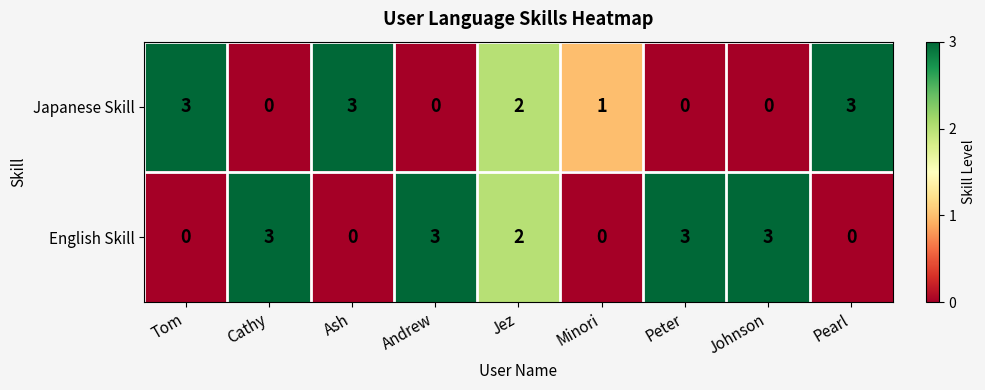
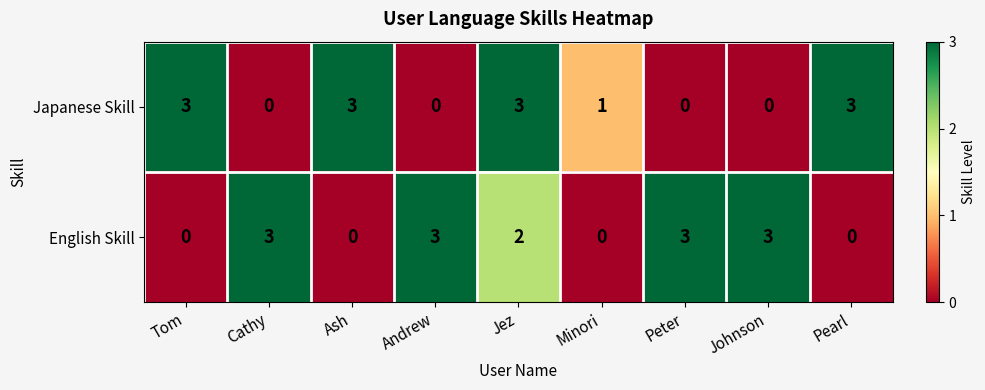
  {
    "Japanese Skill": {
      "Tom": 3,
      "Cathy": 0,
      "Ash": 3,
      "Andrew": 0,
-     "Jez": 2,
+     "Jez": 3,
      "Minori": 1,
      "Peter": 0,
      "Johnson": 0,
      "Pearl": 3
    },
    "English Skill": {
      "Tom": 0,
      "Cathy": 3,
      "Ash": 0,
      "Andrew": 3,
      "Jez": 2,
      "Minori": 0,
      "Peter": 3,
      "Johnson": 3,
      "Pearl": 0
    }
  }
